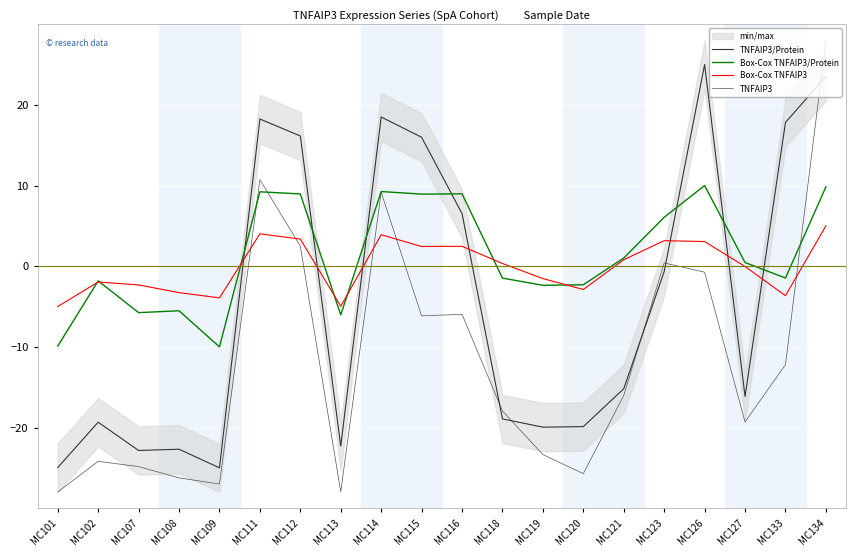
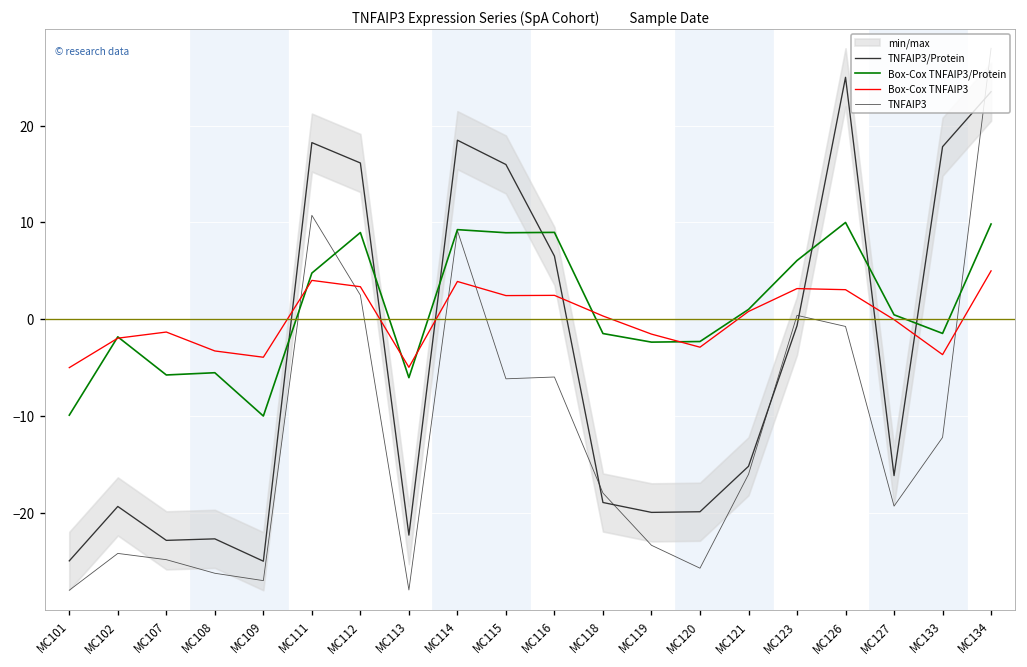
  {
    "Box-Cox TNFAIP3/Protein": {
      "MC101": -10,
      "MC107": -6,
      "MC108": -6,
      "MC109": -10,
-     "MC111": 9,
+     "MC111": 5,
      "MC112": 9,
      "MC113": -6,
      "MC115": 9,
      "MC116": 9,
      "MC118": -1,
      "MC119": -2,
      "MC120": -2,
      "MC123": 6,
      "MC126": 10,
      "MC127": 0,
      "MC133": -1,
      "MC134": 10
    },
    "Box-Cox TNFAIP3": {
      "MC101": -5,
-     "MC107": -2,
+     "MC107": -1,
      "MC108": -3,
      "MC109": -4,
      "MC111": 4,
      "MC112": 3,
      "MC113": -5,
      "MC114": 4,
      "MC115": 2,
      "MC116": 2,
      "MC118": 0,
      "MC119": -2,
      "MC120": -3,
      "MC123": 3,
      "MC126": 3,
      "MC127": 0,
      "MC133": -4,
      "MC134": 5
    }
  }
